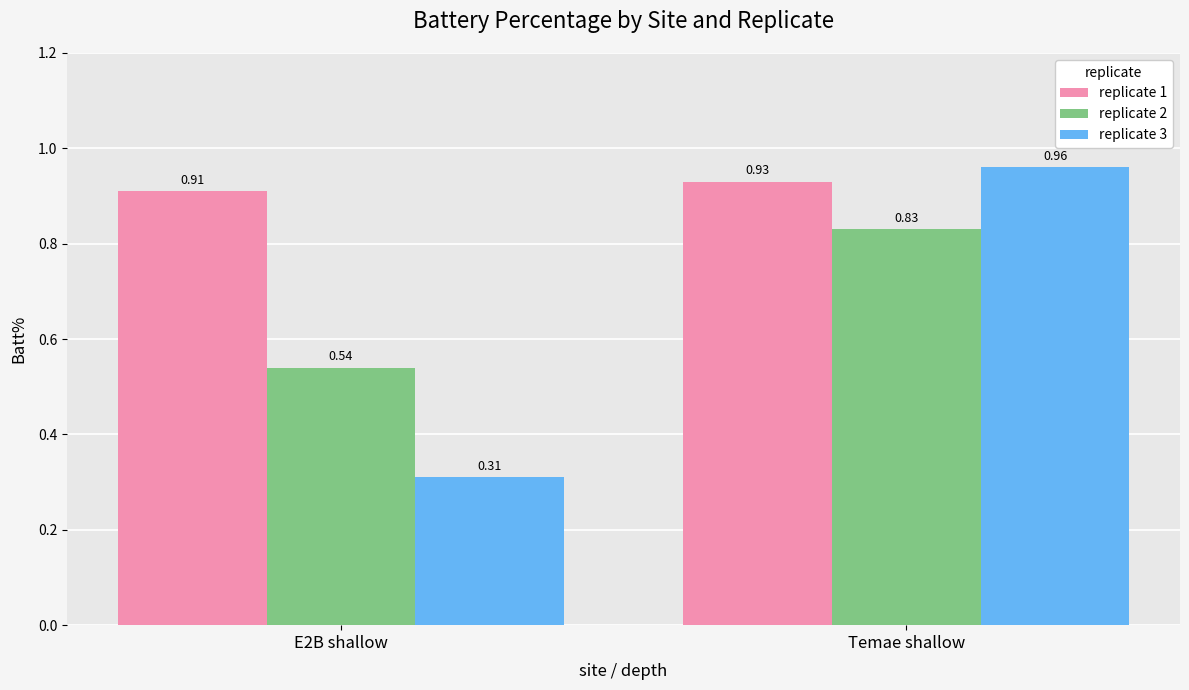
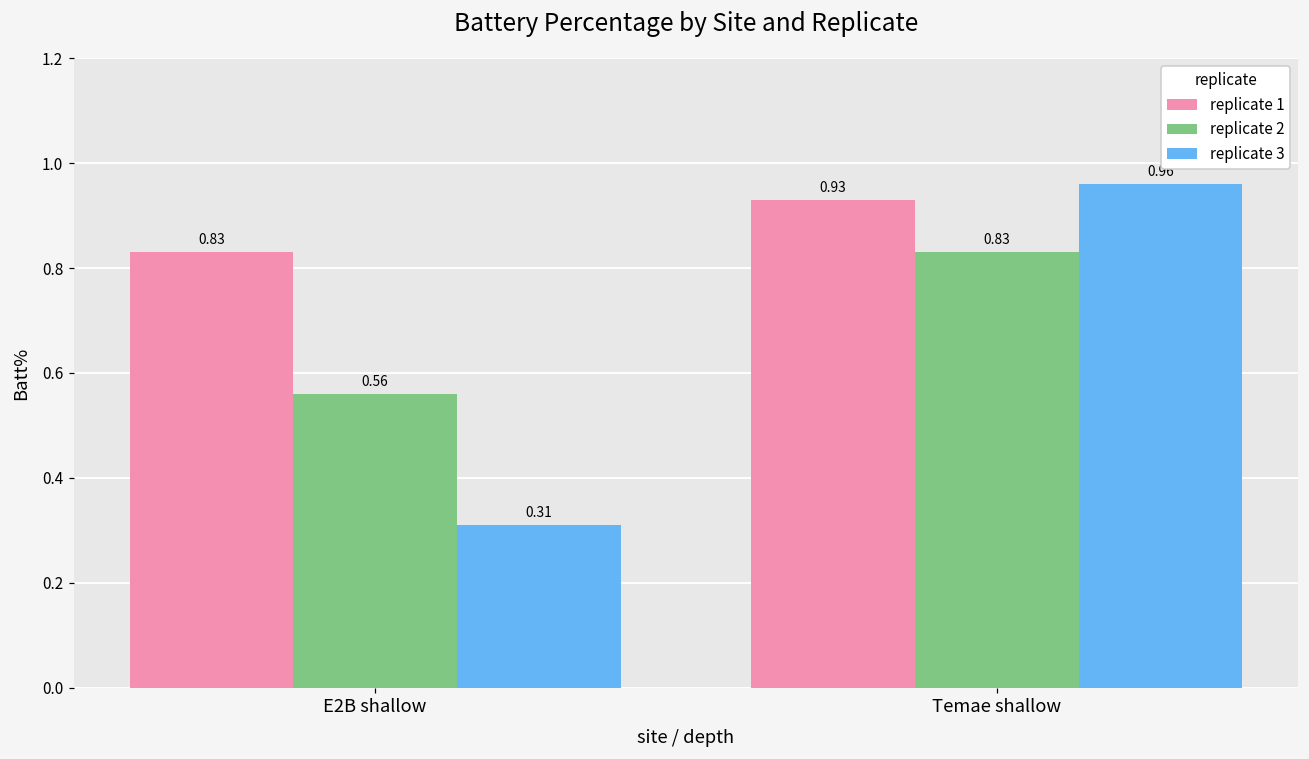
  {
    "replicate 1": {
-     "E2B shallow": 0.91,
+     "E2B shallow": 0.83,
      "Temae shallow": 0.93
    },
    "replicate 2": {
-     "E2B shallow": 0.54,
+     "E2B shallow": 0.56,
      "Temae shallow": 0.83
    },
    "replicate 3": {
      "E2B shallow": 0.31,
      "Temae shallow": 0.96
    }
  }
